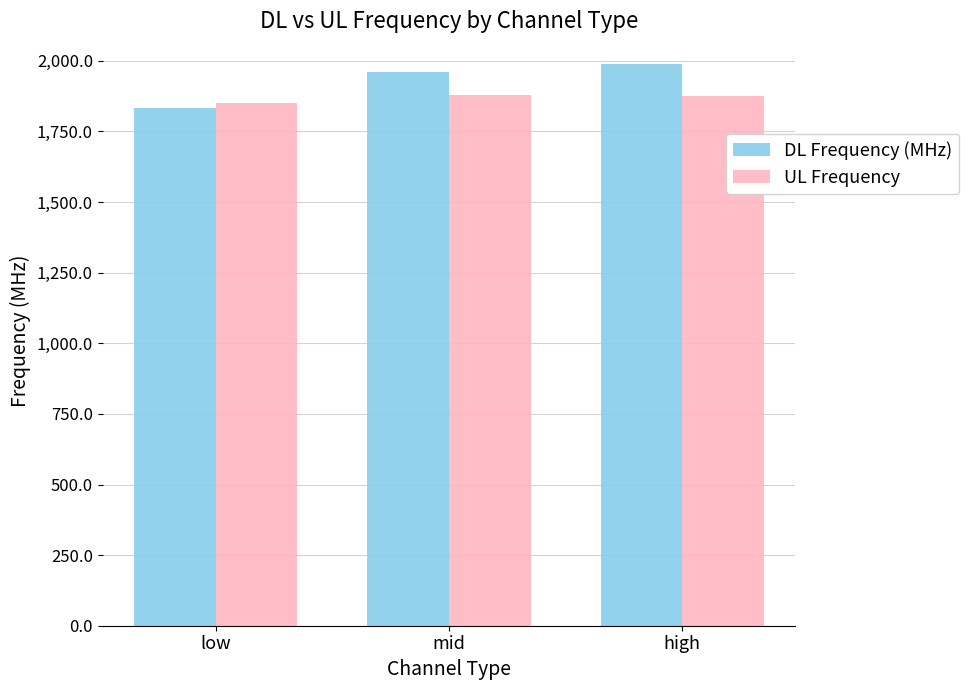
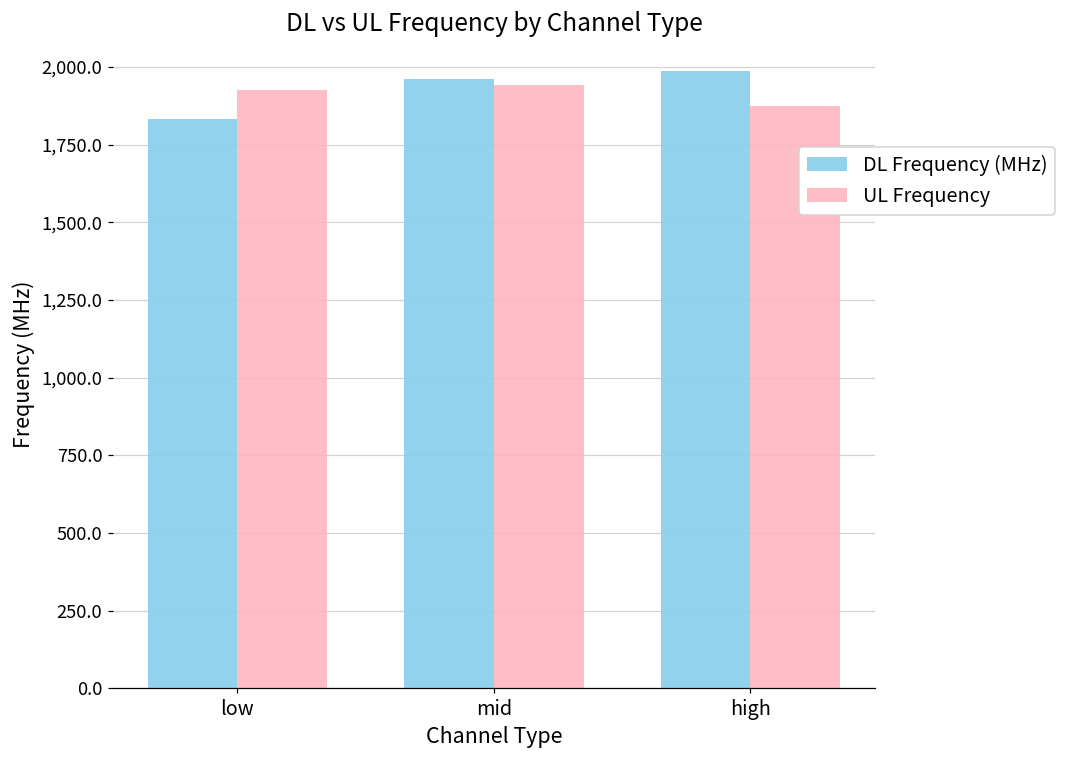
  {
    "DL Frequency (MHz)": {
      "low": "1,830",
      "mid": "1,960",
      "high": "1,990"
    },
    "UL Frequency": {
-     "low": "1,850",
-     "mid": "1,880",
+     "low": "1,930",
+     "mid": "1,940",
      "high": "1,870"
    }
  }
